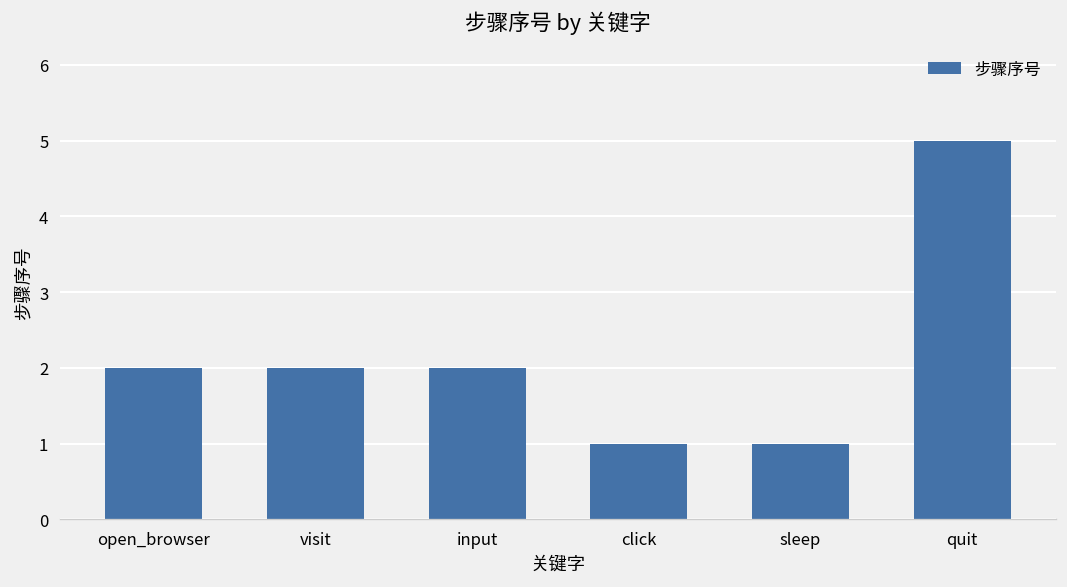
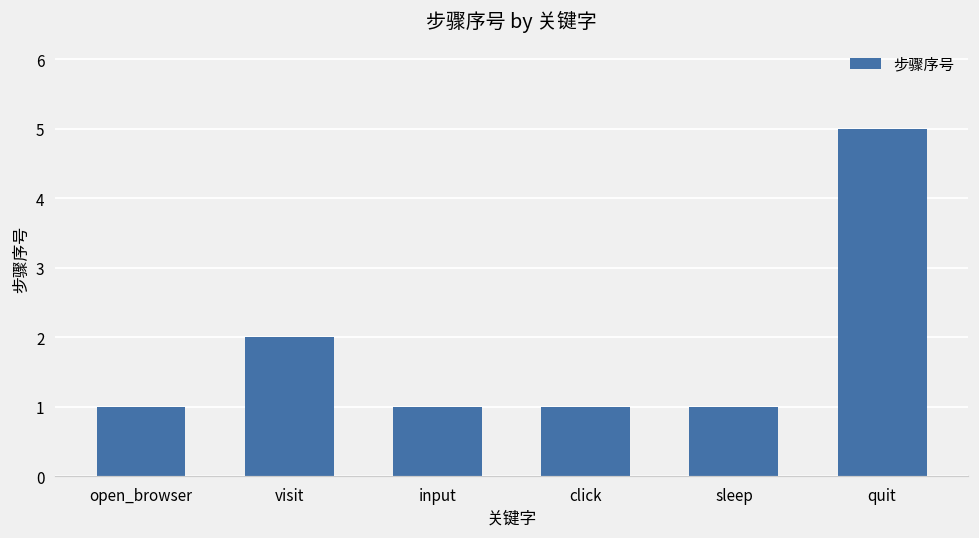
  {
-   "open_browser": 2,
+   "open_browser": 1,
    "visit": 2,
-   "input": 2,
+   "input": 1,
    "click": 1,
    "sleep": 1,
    "quit": 5
  }
